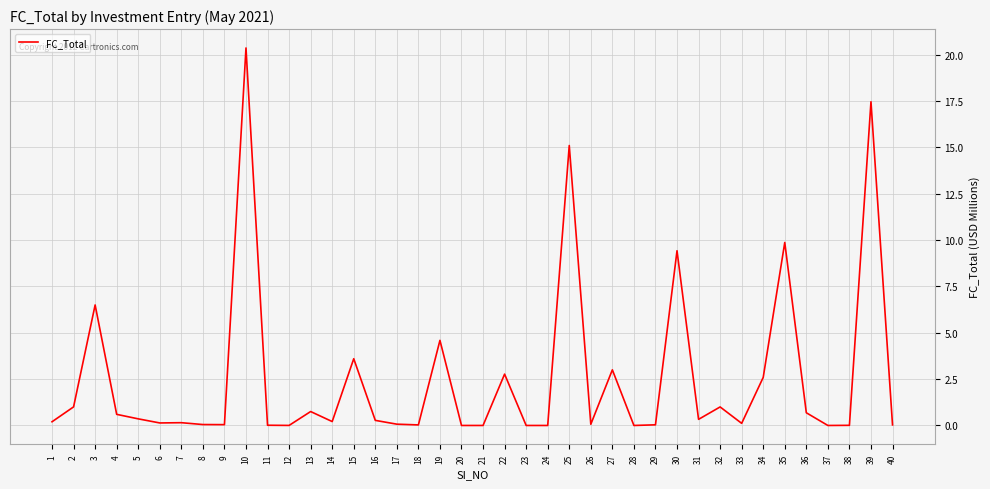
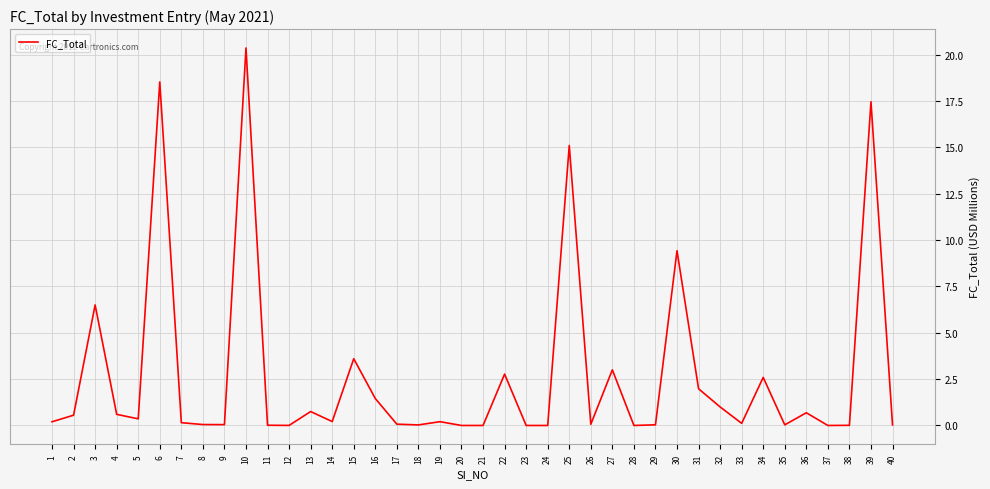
  {
    "1": 0.2,
-   "2": 1.0,
+   "2": 0.6,
    "3": 6.5,
    "4": 0.6,
    "5": 0.4,
-   "6": 0.1,
+   "6": 18.5,
    "7": 0.2,
    "8": 0.1,
    "9": 0.0,
    "10": 20.4,
    "11": 0.0,
    "12": 0.0,
    "13": 0.8,
    "14": 0.2,
    "15": 3.6,
-   "16": 0.3,
+   "16": 1.5,
    "17": 0.1,
    "18": 0.0,
-   "19": 4.6,
+   "19": 0.2,
    "20": 0.0,
    "21": 0.0,
    "22": 2.8,
    "23": 0.0,
    "24": 0.0,
    "25": 15.1,
    "26": 0.1,
    "27": 3.0,
    "28": 0.0,
    "29": 0.0,
    "30": 9.4,
-   "31": 0.3,
+   "31": 2.0,
    "32": 1.0,
    "33": 0.1,
    "34": 2.6,
-   "35": 9.9,
+   "35": 0.0,
    "36": 0.7,
    "37": 0.0,
    "38": 0.0,
    "39": 17.5,
    "40": 0.0
  }
